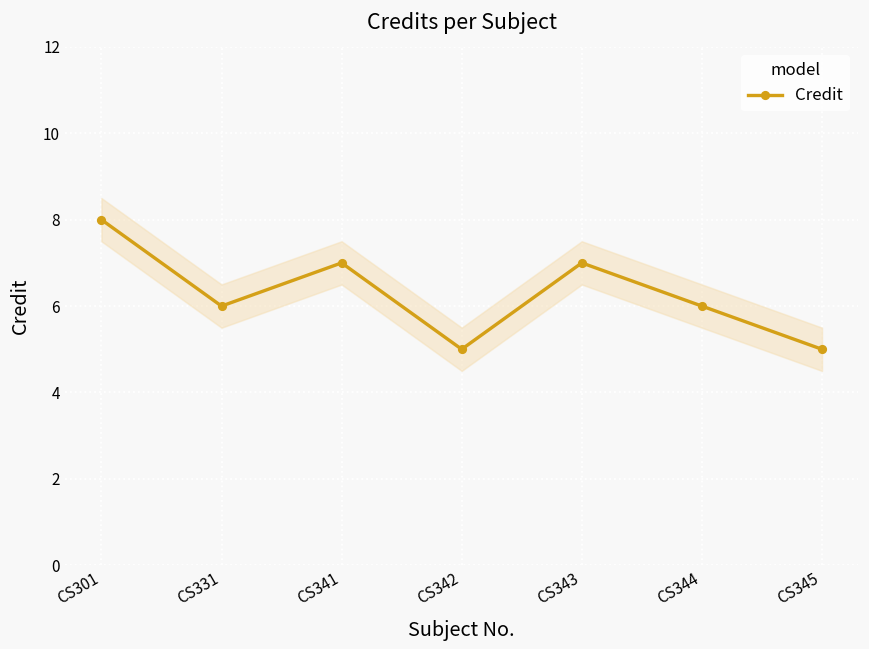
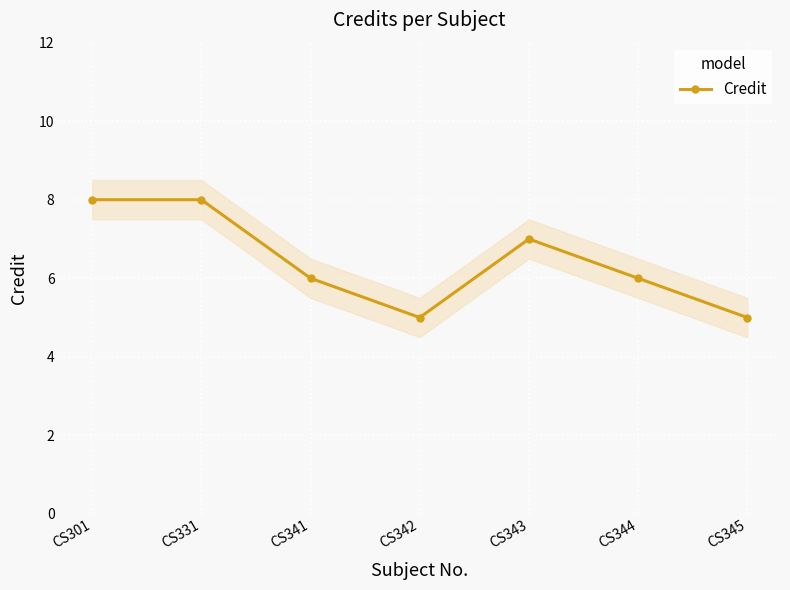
  {
    "Credit": {
      "CS301": 8,
-     "CS331": 6,
-     "CS341": 7,
+     "CS331": 8,
+     "CS341": 6,
      "CS342": 5,
      "CS343": 7,
      "CS344": 6,
      "CS345": 5
    }
  }
